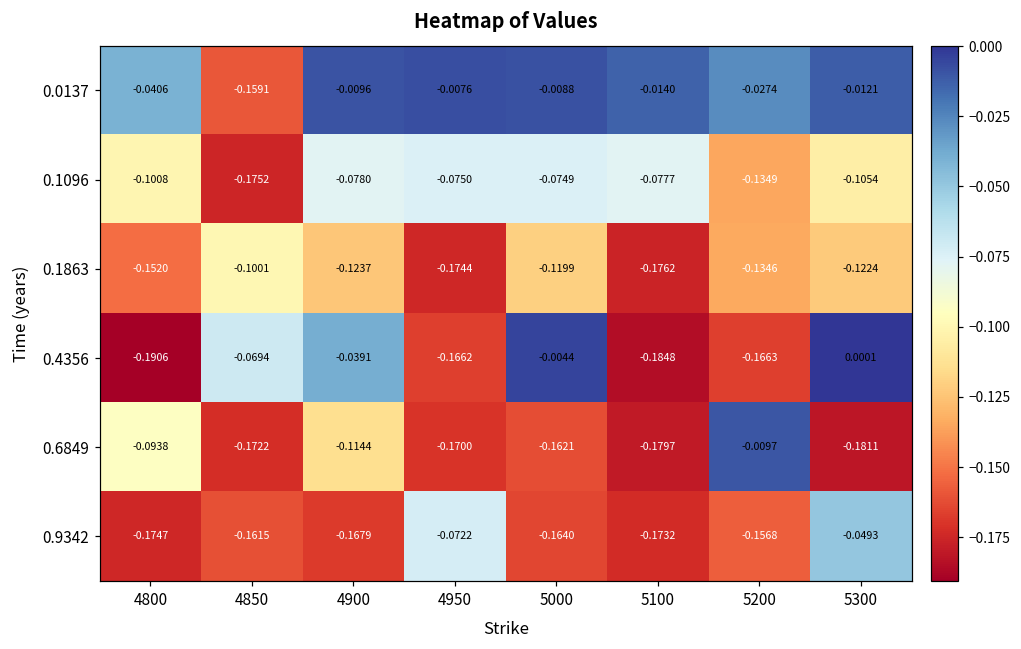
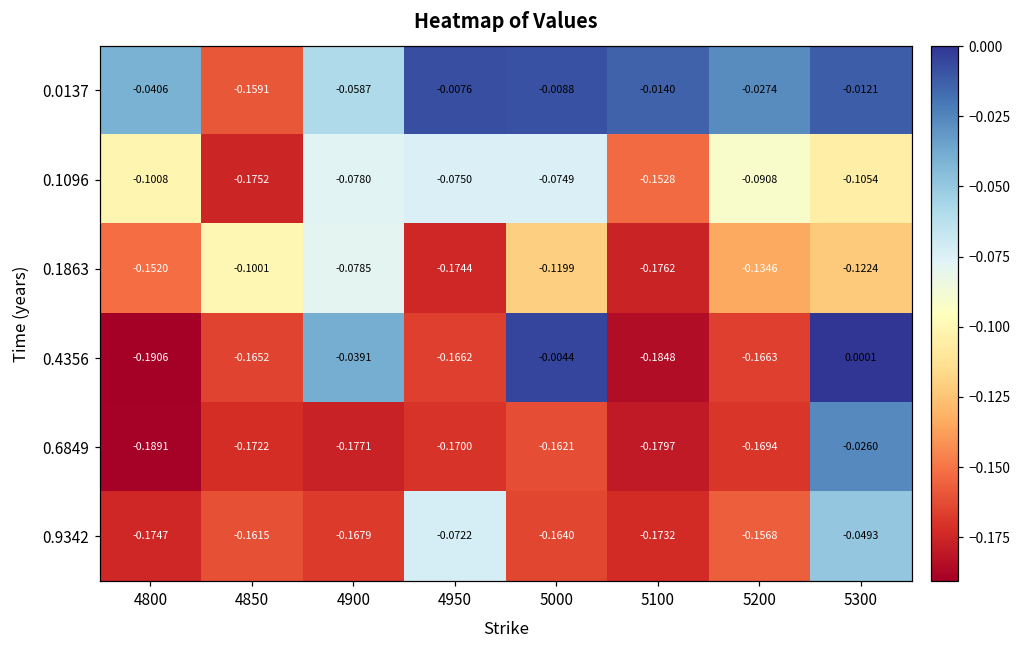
  {
    "0.0137": {
      "4800": -0.0406,
      "4850": -0.1591,
-     "4900": -0.0096,
+     "4900": -0.0587,
      "4950": -0.0076,
      "5000": -0.0088,
      "5100": -0.0140,
      "5200": -0.0274,
      "5300": -0.0121
    },
    "0.1096": {
      "4800": -0.1008,
      "4850": -0.1752,
      "4900": -0.0780,
      "4950": -0.0750,
      "5000": -0.0749,
-     "5100": -0.0777,
-     "5200": -0.1349,
+     "5100": -0.1528,
+     "5200": -0.0908,
      "5300": -0.1054
    },
    "0.1863": {
      "4800": -0.1520,
      "4850": -0.1001,
-     "4900": -0.1237,
+     "4900": -0.0785,
      "4950": -0.1744,
      "5000": -0.1199,
      "5100": -0.1762,
      "5200": -0.1346,
      "5300": -0.1224
    },
    "0.4356": {
      "4800": -0.1906,
-     "4850": -0.0694,
+     "4850": -0.1652,
      "4900": -0.0391,
      "4950": -0.1662,
      "5000": -0.0044,
      "5100": -0.1848,
      "5200": -0.1663,
      "5300": 0.0001
    },
    "0.6849": {
-     "4800": -0.0938,
+     "4800": -0.1891,
      "4850": -0.1722,
-     "4900": -0.1144,
+     "4900": -0.1771,
      "4950": -0.1700,
      "5000": -0.1621,
      "5100": -0.1797,
-     "5200": -0.0097,
-     "5300": -0.1811
+     "5200": -0.1694,
+     "5300": -0.0260
    },
    "0.9342": {
      "4800": -0.1747,
      "4850": -0.1615,
      "4900": -0.1679,
      "4950": -0.0722,
      "5000": -0.1640,
      "5100": -0.1732,
      "5200": -0.1568,
      "5300": -0.0493
    }
  }
